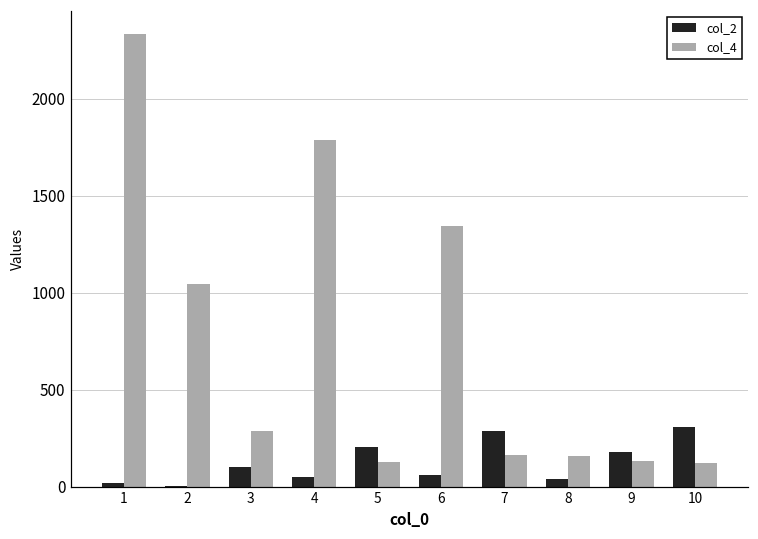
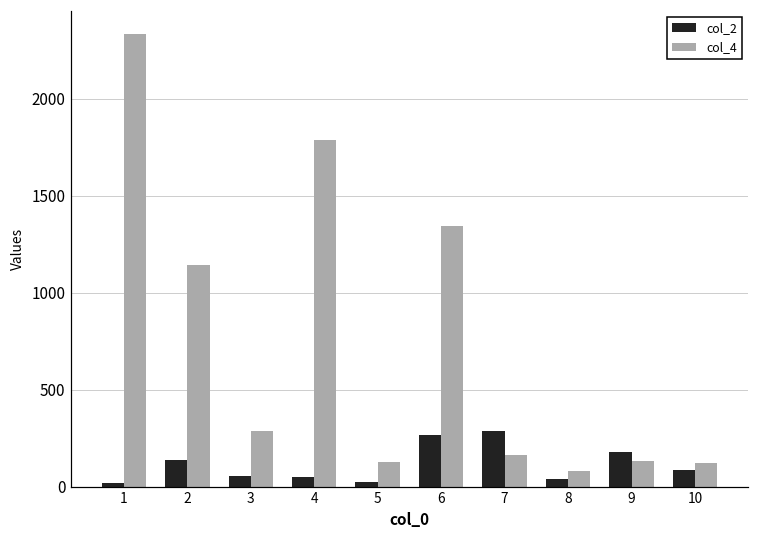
  {
    "col_2": {
      "1": 20,
-     "2": 10,
-     "3": 100,
+     "2": 140,
+     "3": 60,
      "4": 50,
-     "5": 210,
-     "6": 60,
+     "5": 20,
+     "6": 270,
      "7": 290,
      "8": 40,
      "9": 180,
-     "10": 310
+     "10": 90
    },
    "col_4": {
      "1": 2330,
-     "2": 1050,
+     "2": 1140,
      "3": 290,
      "4": 1780,
      "5": 130,
      "6": 1340,
      "7": 170,
-     "8": 160,
+     "8": 80,
      "9": 130,
      "10": 120
    }
  }
